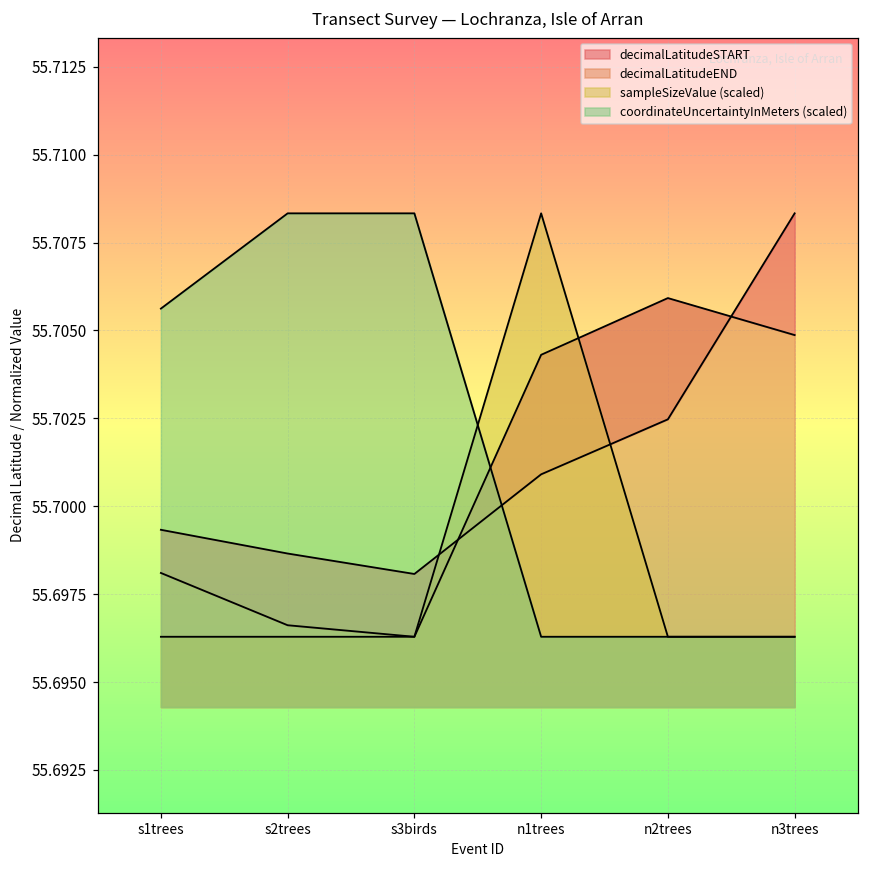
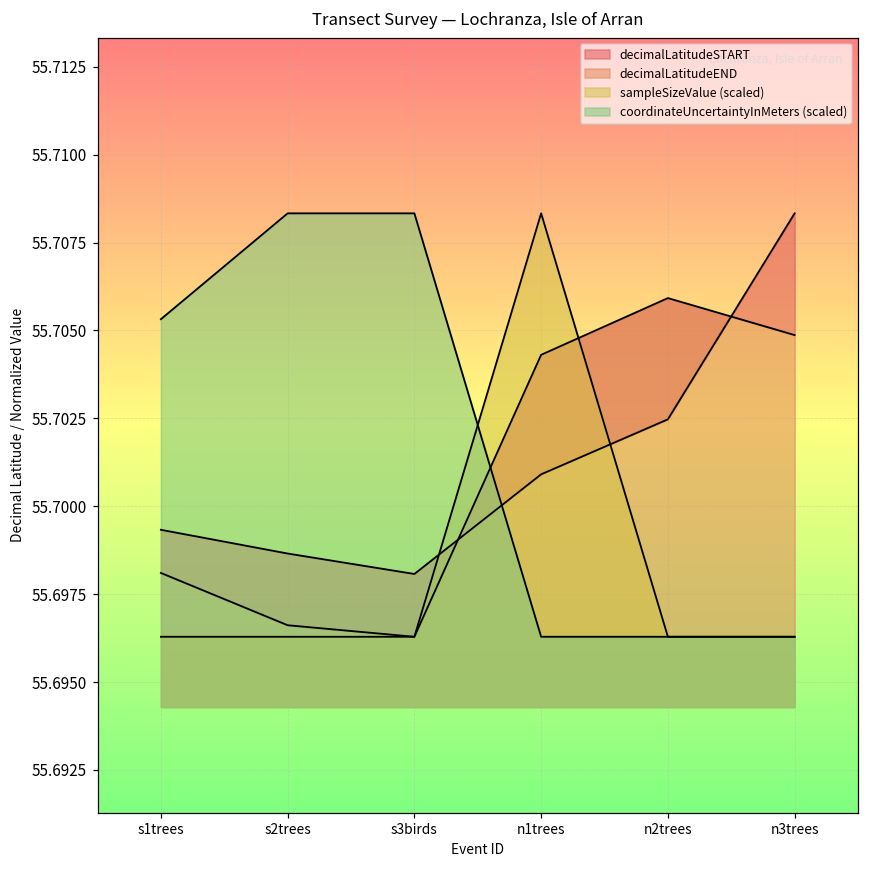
  {
    "coordinateUncertaintyInMeters (scaled)": {
-     "s1trees": 55.7056,
+     "s1trees": 55.7053,
      "s2trees": 55.7083,
      "s3birds": 55.7083,
      "n1trees": 55.6963
    }
  }
